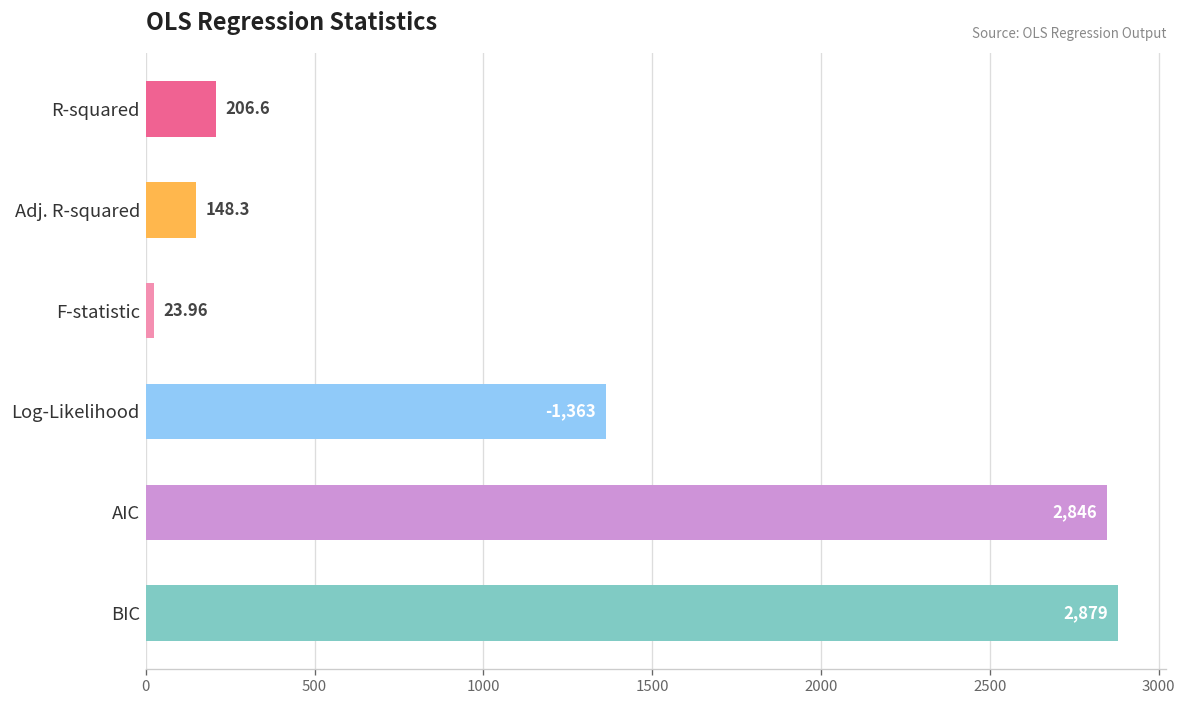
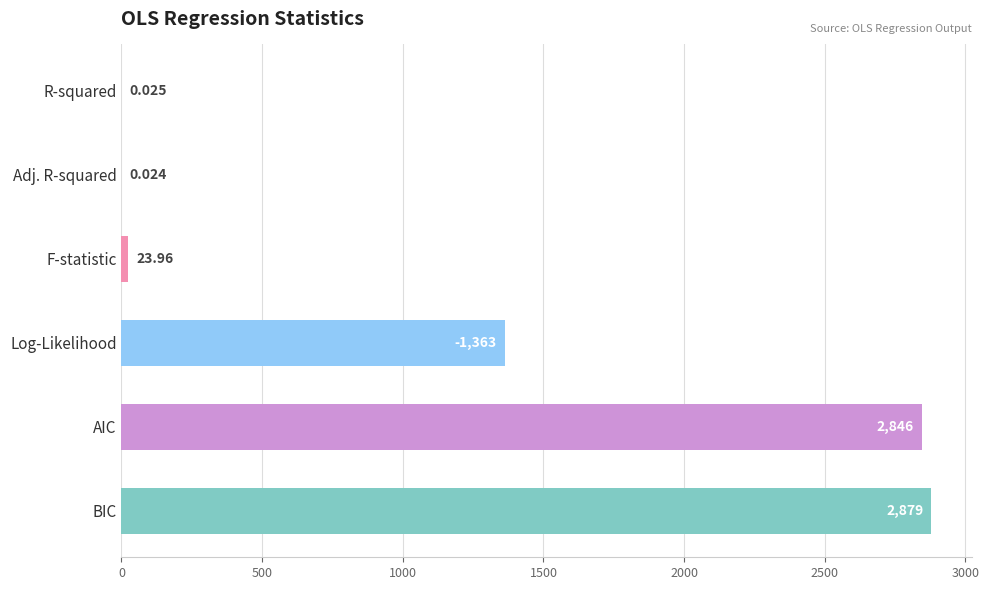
  {
-   "R-squared": "206.6",
-   "Adj. R-squared": "148.3",
+   "R-squared": "0.025",
+   "Adj. R-squared": "0.024",
    "F-statistic": "23.96",
    "AIC": "2,846",
    "BIC": "2,879"
  }
